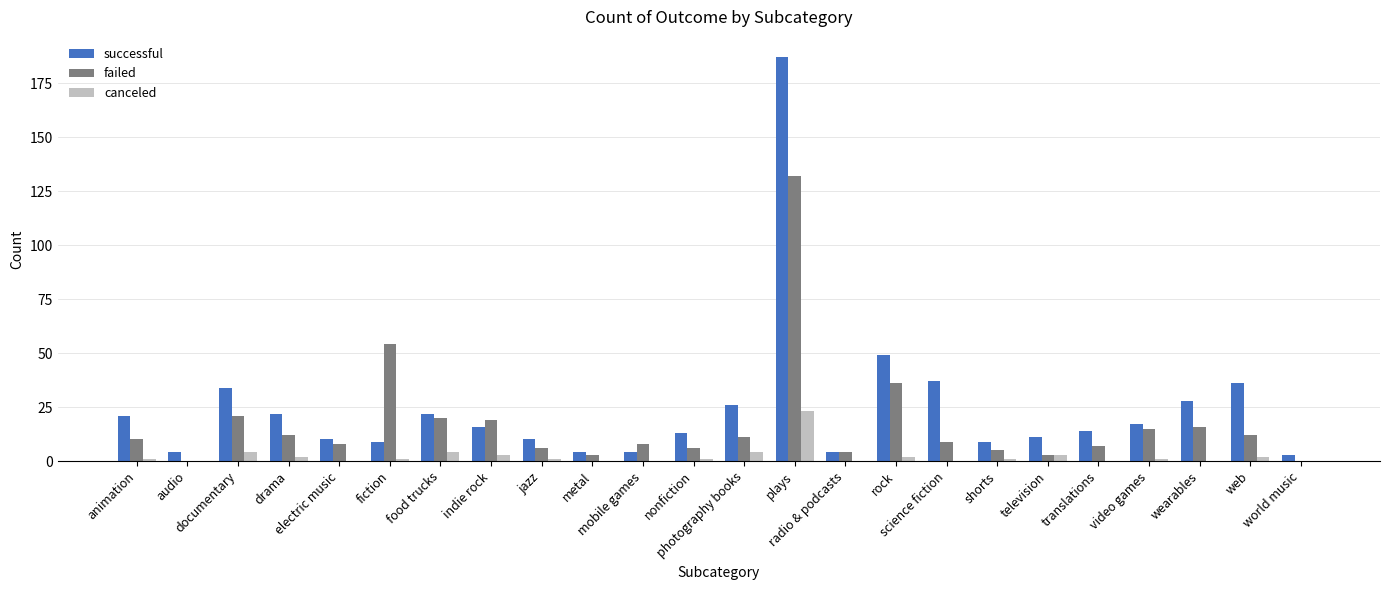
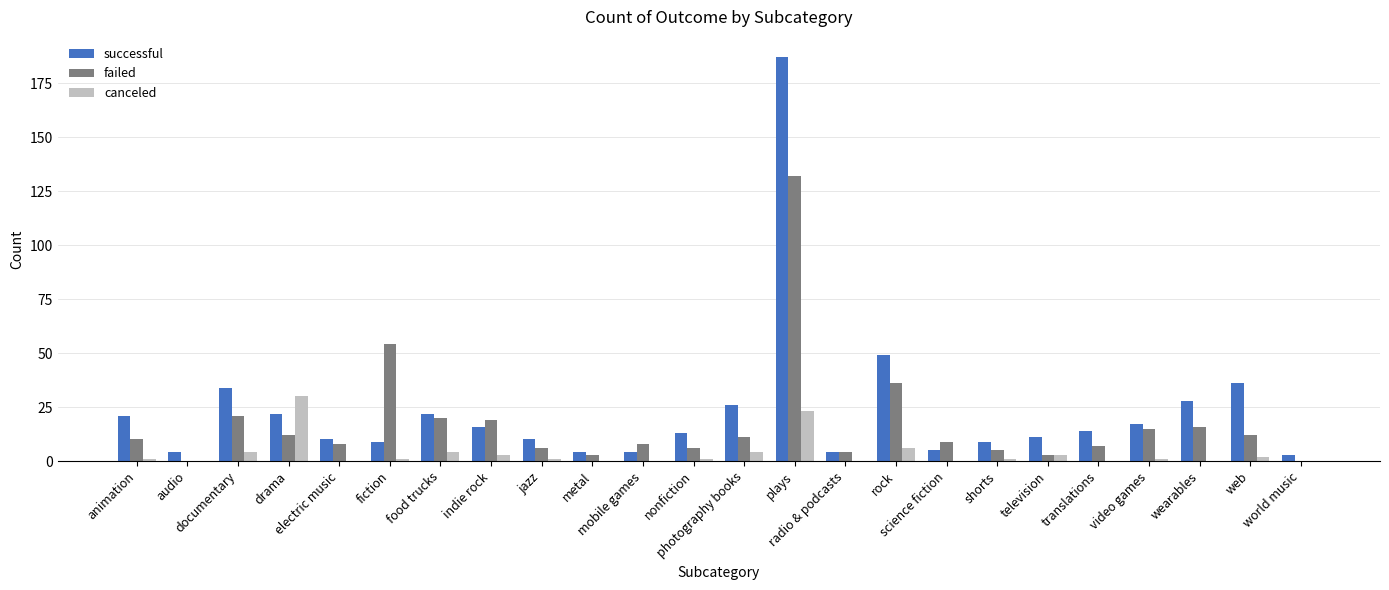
  {
    "successful": {
      "animation": 21,
      "audio": 4,
      "documentary": 34,
      "drama": 22,
      "electric music": 10,
      "fiction": 9,
      "food trucks": 22,
      "indie rock": 16,
      "jazz": 10,
      "metal": 4,
      "mobile games": 4,
      "nonfiction": 13,
      "photography books": 26,
      "plays": 187,
      "radio & podcasts": 4,
      "rock": 49,
-     "science fiction": 37,
+     "science fiction": 5,
      "shorts": 9,
      "television": 11,
      "translations": 14,
      "video games": 17,
      "wearables": 28,
      "web": 36,
      "world music": 3
    },
    "failed": {
      "animation": 10,
      "audio": 0,
      "documentary": 21,
      "drama": 12,
      "electric music": 8,
      "fiction": 54,
      "food trucks": 20,
      "indie rock": 19,
      "jazz": 6,
      "metal": 3,
      "mobile games": 8,
      "nonfiction": 6,
      "photography books": 11,
      "plays": 132,
      "radio & podcasts": 4,
      "rock": 36,
      "science fiction": 9,
      "shorts": 5,
      "television": 3,
      "translations": 7,
      "video games": 15,
      "wearables": 16,
      "web": 12,
      "world music": 0
    },
    "canceled": {
      "audio": 0,
      "documentary": 4,
-     "drama": 2,
+     "drama": 30,
      "electric music": 0,
      "food trucks": 4,
      "indie rock": 3,
      "metal": 0,
      "mobile games": 0,
      "photography books": 4,
      "plays": 23,
      "radio & podcasts": 0,
-     "rock": 2,
+     "rock": 6,
      "science fiction": 0,
      "television": 3,
      "translations": 0,
      "wearables": 0,
      "web": 2,
      "world music": 0
    }
  }
